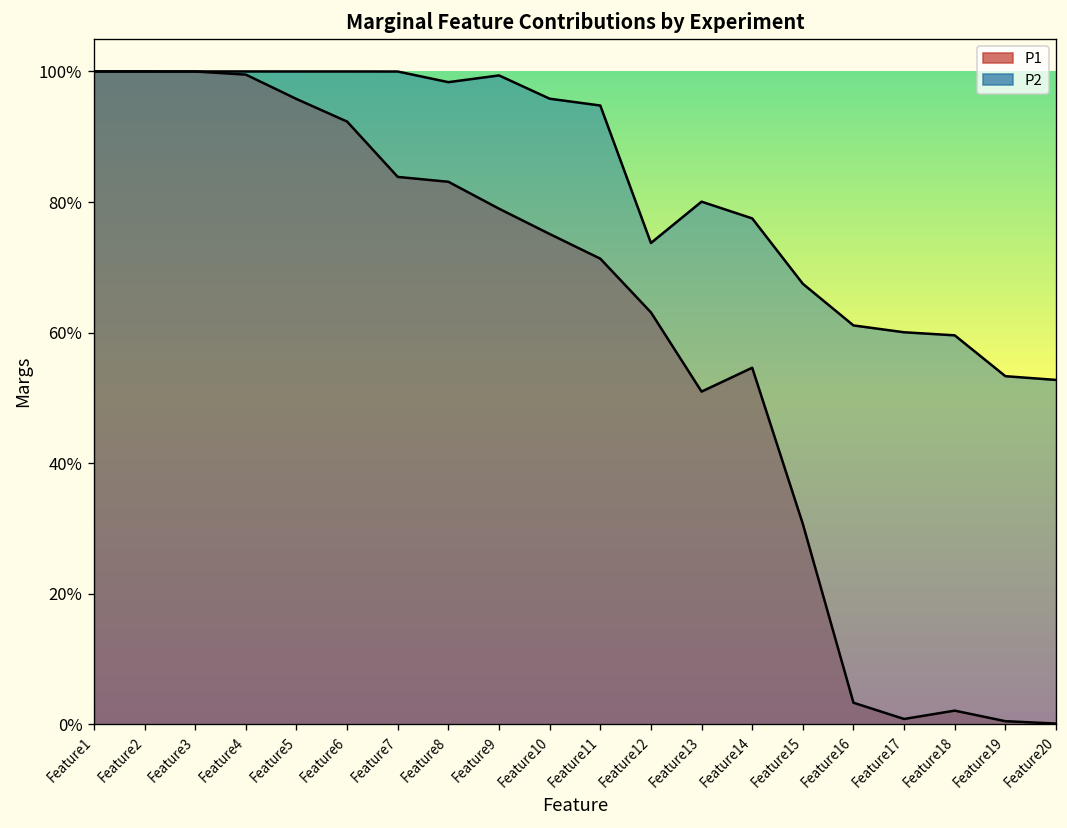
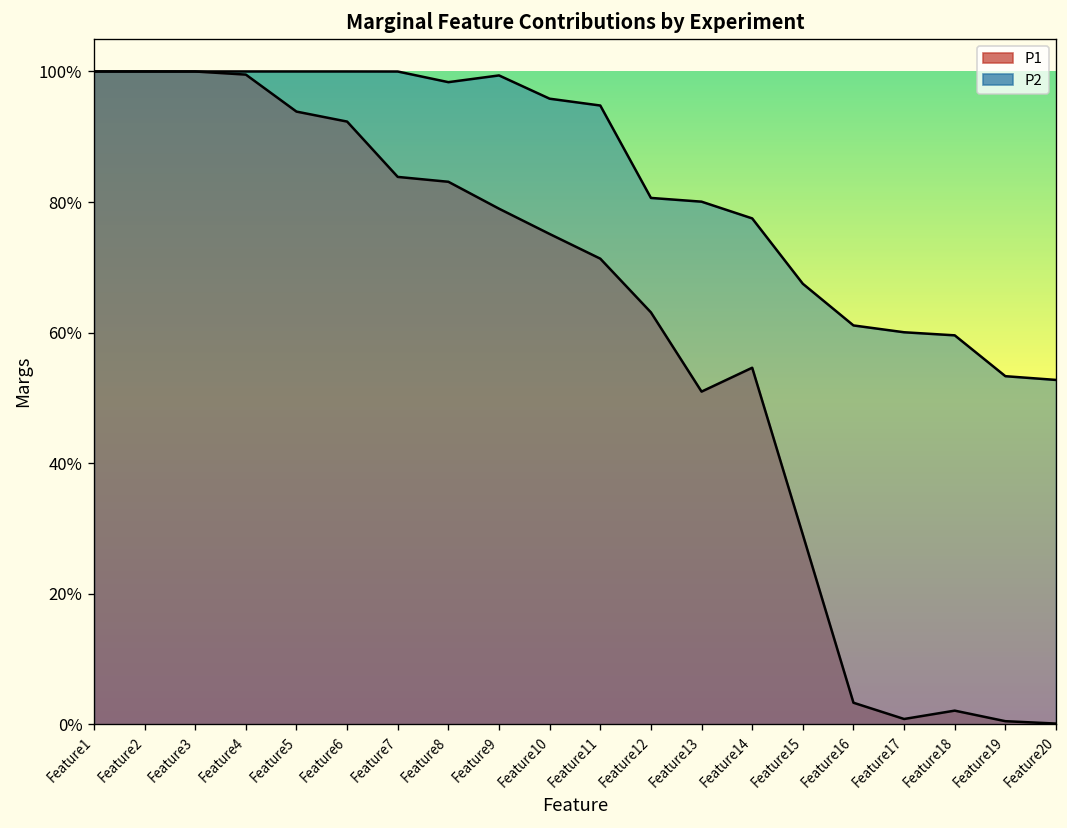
  {
    "P1": {
      "Feature4": "100%",
-     "Feature5": "96%",
+     "Feature5": "94%",
      "Feature6": "92%",
      "Feature7": "84%",
      "Feature8": "83%",
      "Feature9": "79%",
      "Feature10": "75%",
      "Feature11": "71%",
      "Feature12": "63%",
      "Feature13": "51%",
      "Feature14": "55%",
-     "Feature15": "31%",
+     "Feature15": "29%",
      "Feature16": "3%",
      "Feature17": "1%",
      "Feature18": "2%",
      "Feature19": "0%",
      "Feature20": "0%"
    },
    "P2": {
      "Feature4": "100%",
      "Feature5": "100%",
      "Feature6": "100%",
      "Feature7": "100%",
      "Feature8": "98%",
      "Feature9": "99%",
      "Feature10": "96%",
      "Feature11": "95%",
-     "Feature12": "74%",
+     "Feature12": "81%",
      "Feature13": "80%",
      "Feature14": "77%",
      "Feature15": "67%",
      "Feature16": "61%",
      "Feature17": "60%",
      "Feature18": "60%",
      "Feature19": "53%",
      "Feature20": "53%"
    }
  }
